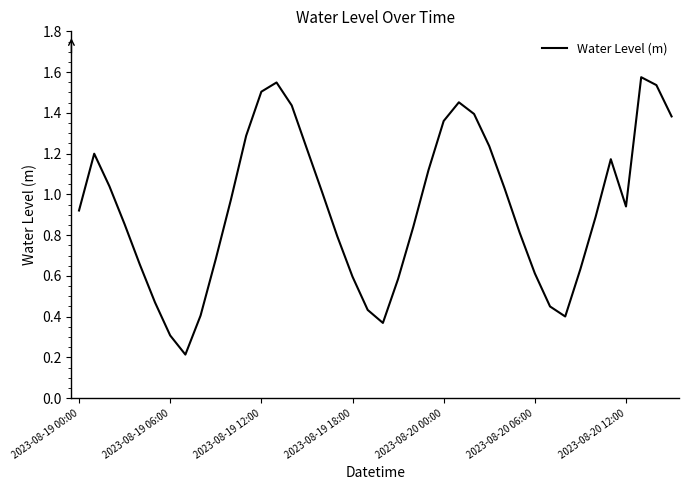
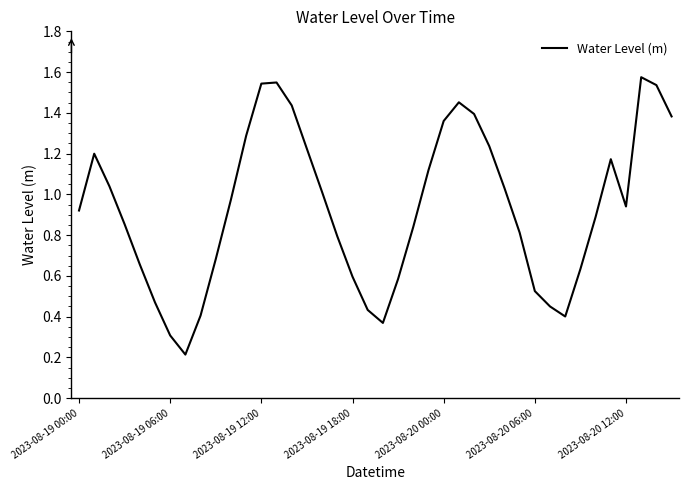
  {
    "2023-08-19 00:00": 0.92,
    "2023-08-19 06:00": 0.31,
-   "2023-08-19 12:00": 1.50,
+   "2023-08-19 12:00": 1.54,
    "2023-08-19 18:00": 0.60,
    "2023-08-20 00:00": 1.36,
-   "2023-08-20 06:00": 0.61,
+   "2023-08-20 06:00": 0.53,
    "2023-08-20 12:00": 0.94
  }
